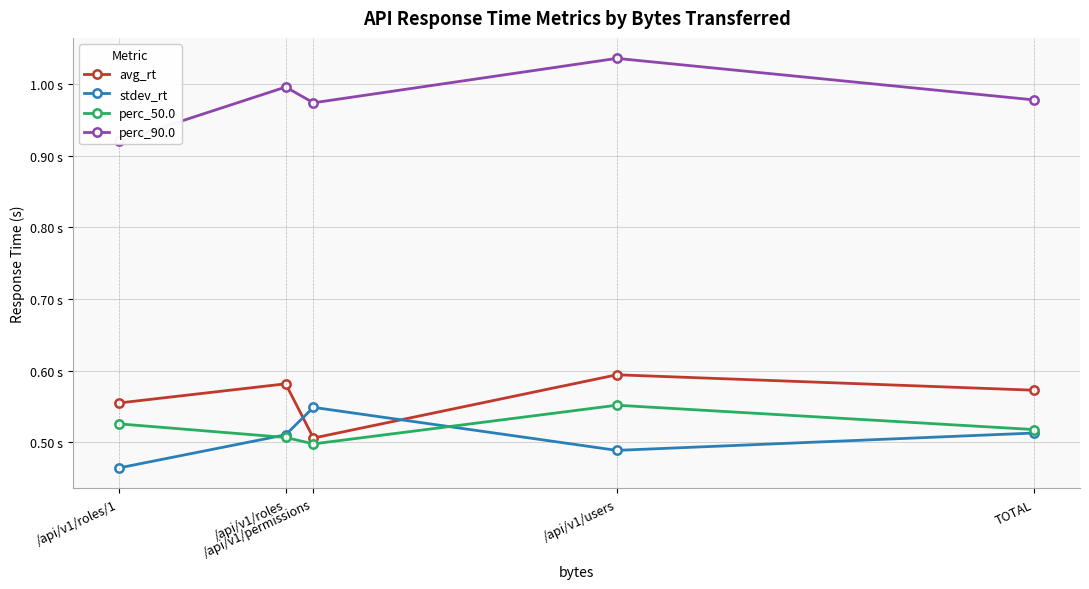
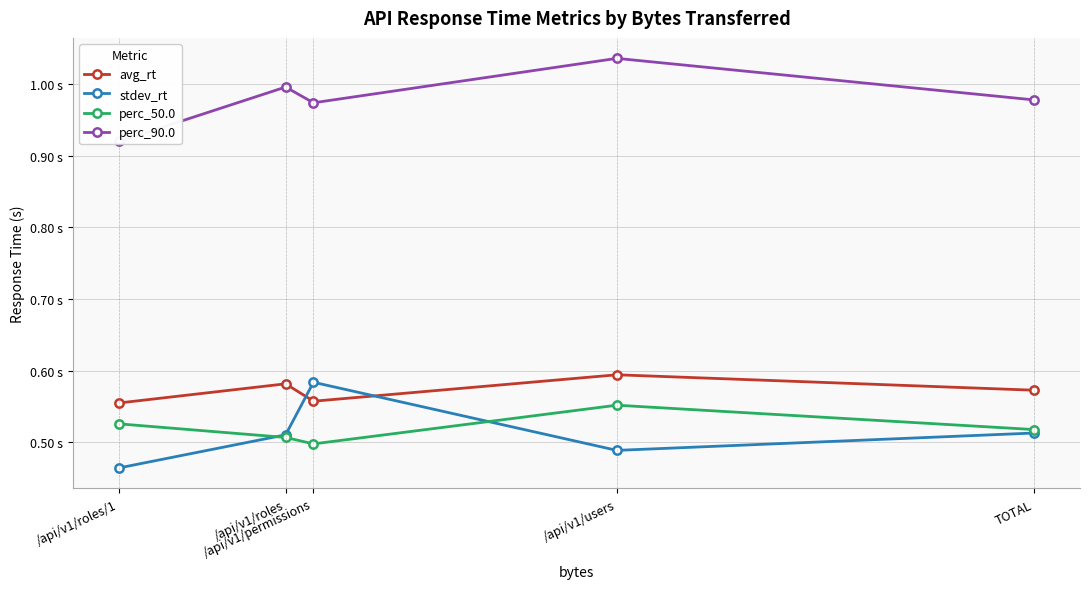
  {
    "avg_rt": {
      "/api/v1/roles/1": "0.56 s",
      "/api/v1/roles": "0.58 s",
-     "/api/v1/permissions": "0.51 s",
+     "/api/v1/permissions": "0.56 s",
      "/api/v1/users": "0.59 s",
      "TOTAL": "0.57 s"
    },
    "stdev_rt": {
      "/api/v1/roles/1": "0.46 s",
      "/api/v1/roles": "0.51 s",
-     "/api/v1/permissions": "0.55 s",
+     "/api/v1/permissions": "0.58 s",
      "/api/v1/users": "0.49 s",
      "TOTAL": "0.51 s"
    },
    "perc_50.0": {
      "/api/v1/roles/1": "0.53 s",
      "/api/v1/roles": "0.51 s",
      "/api/v1/permissions": "0.50 s",
      "/api/v1/users": "0.55 s",
      "TOTAL": "0.52 s"
    },
    "perc_90.0": {
      "/api/v1/roles": "1.00 s",
      "/api/v1/permissions": "0.97 s",
      "/api/v1/users": "1.04 s",
      "TOTAL": "0.98 s"
    }
  }
